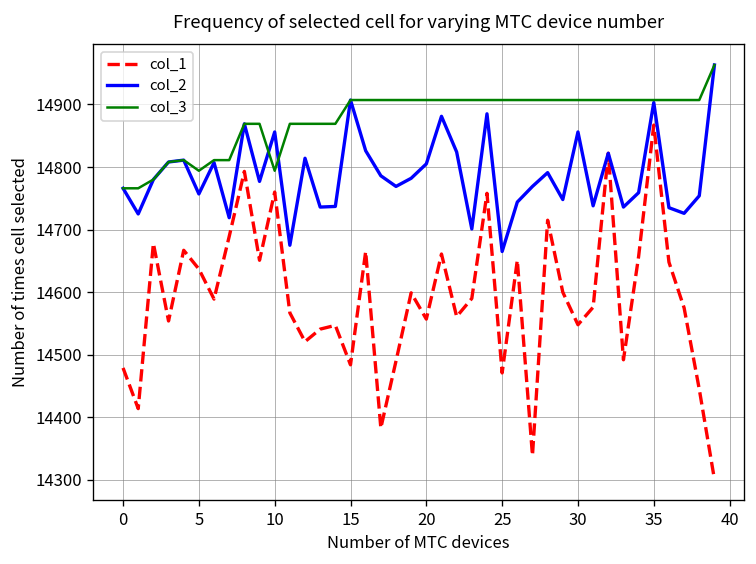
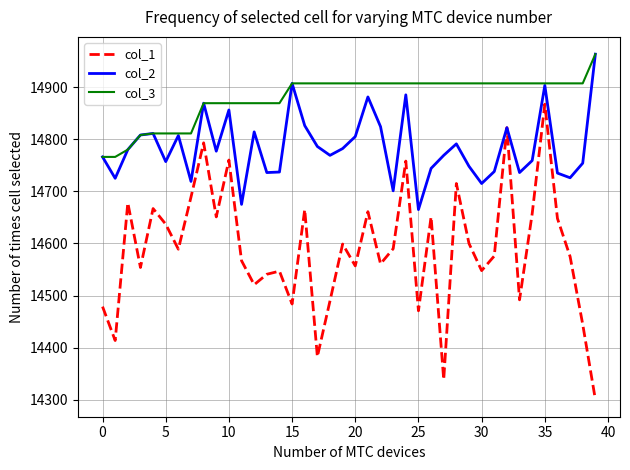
  {
    "col_1": {
      "0": 14480,
      "5": 14640,
      "10": 14760,
      "15": 14480,
      "20": 14560,
      "25": 14470,
      "30": 14550,
      "35": 14870
    },
    "col_2": {
      "5": 14760,
      "10": 14860,
      "20": 14810,
      "25": 14670,
-     "30": 14860
+     "30": 14720
    },
    "col_3": {
-     "5": 14790,
-     "10": 14790,
+     "5": 14810,
+     "10": 14870,
      "20": 14910,
      "25": 14910,
      "30": 14910
    }
  }
